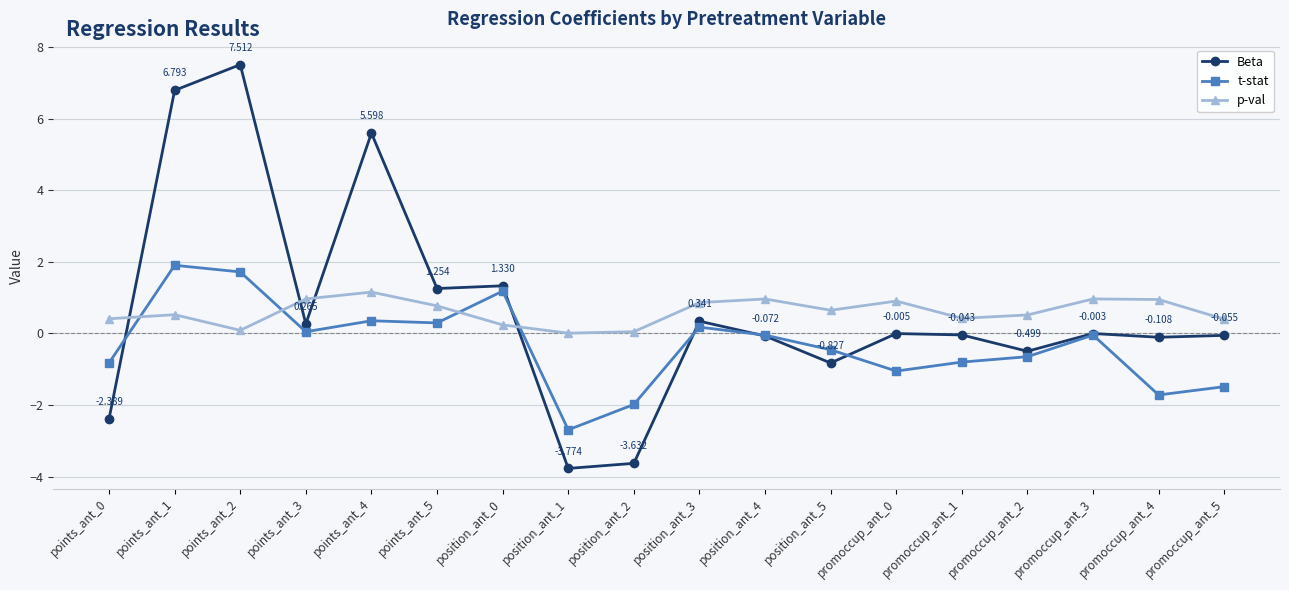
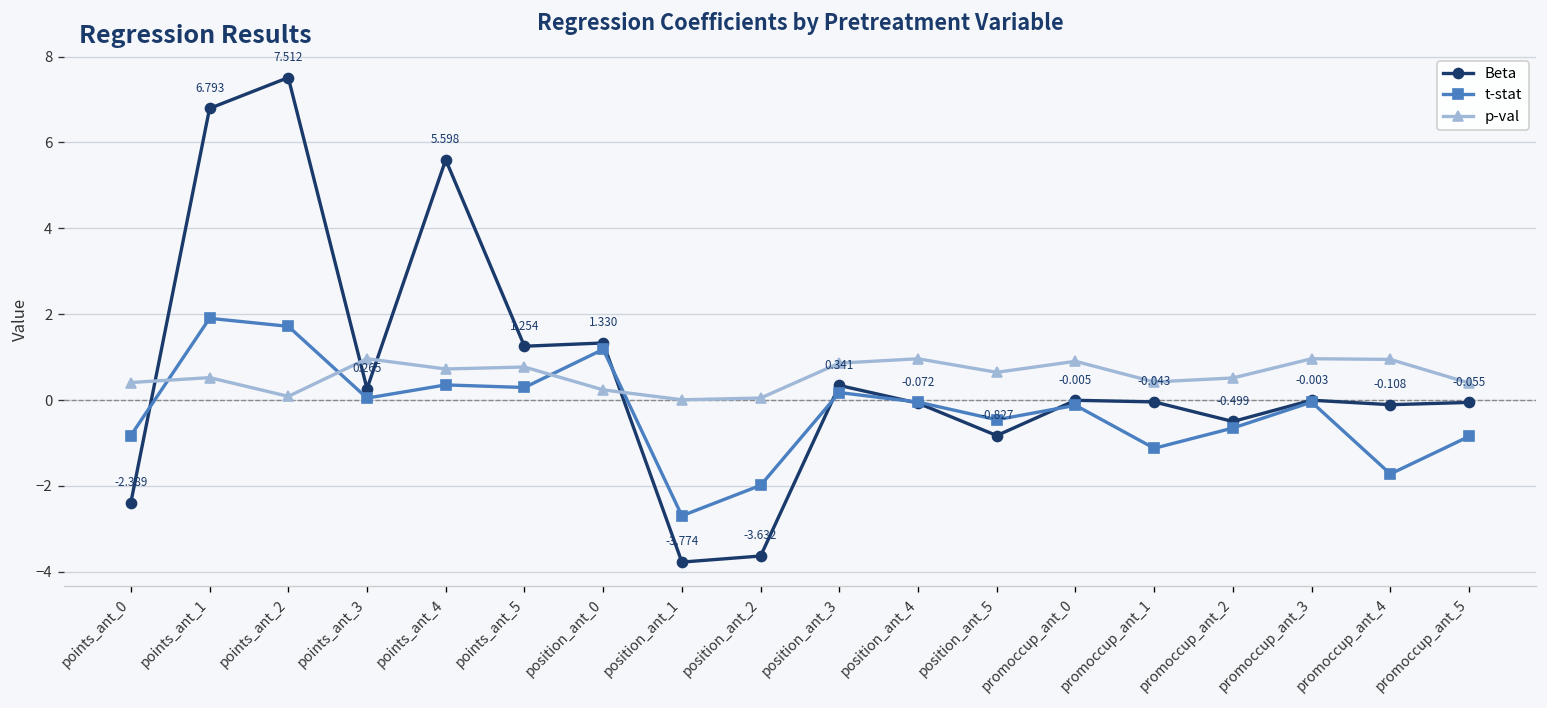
  {
    "Beta": {
      "points_ant_0": -2.389,
      "points_ant_1": 6.793,
      "points_ant_2": 7.512,
      "points_ant_3": 0.265,
      "points_ant_4": 5.598,
      "points_ant_5": 1.254,
      "position_ant_0": 1.330,
      "position_ant_1": -3.774,
      "position_ant_2": -3.632,
      "promoccup_ant_0": -0.005,
      "promoccup_ant_2": -0.499,
      "promoccup_ant_4": -0.108
    },
    "t-stat": {
      "points_ant_0": -0.8,
      "points_ant_1": 1.9,
      "points_ant_2": 1.7,
      "points_ant_3": 0.0,
      "points_ant_4": 0.4,
      "points_ant_5": 0.3,
      "position_ant_0": 1.2,
      "position_ant_1": -2.7,
      "position_ant_2": -2.0,
      "position_ant_3": 0.2,
-     "promoccup_ant_0": -1.1,
-     "promoccup_ant_1": -0.8,
+     "promoccup_ant_0": -0.1,
+     "promoccup_ant_1": -1.1,
      "promoccup_ant_2": -0.7,
      "promoccup_ant_4": -1.7,
-     "promoccup_ant_5": -1.5
+     "promoccup_ant_5": -0.8
    },
    "p-val": {
      "points_ant_0": 0.4,
      "points_ant_1": 0.5,
      "points_ant_2": 0.1,
-     "points_ant_4": 1.2,
+     "points_ant_4": 0.7,
      "points_ant_5": 0.8,
      "position_ant_0": 0.2,
      "position_ant_1": 0.0,
      "position_ant_2": 0.0,
      "position_ant_4": 1.0,
      "position_ant_5": 0.6,
      "promoccup_ant_2": 0.5,
      "promoccup_ant_3": 1.0,
      "promoccup_ant_4": 0.9
    }
  }
